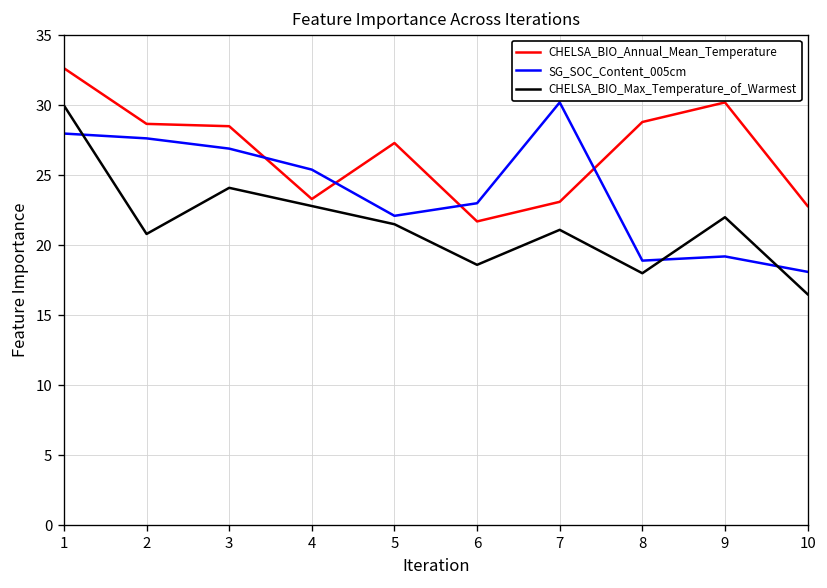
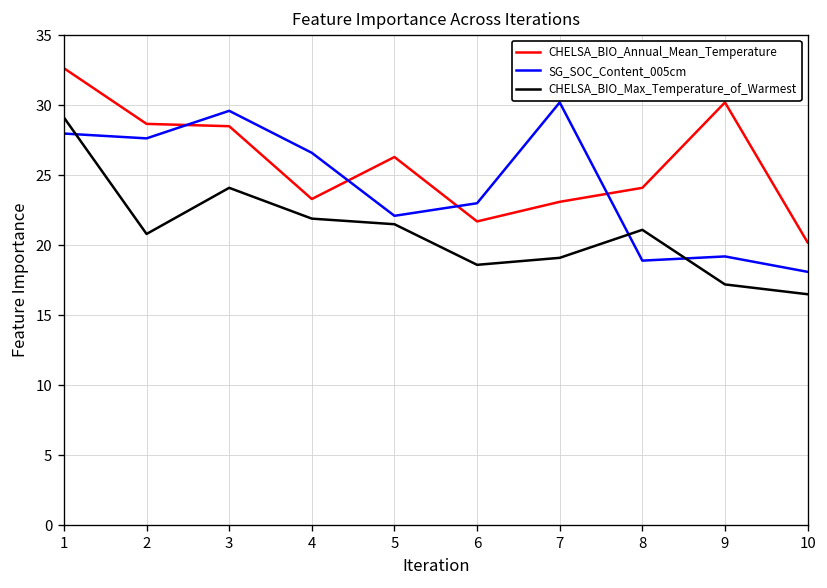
  {
    "CHELSA_BIO_Annual_Mean_Temperature": {
      "1": 32.6,
      "2": 28.7,
      "3": 28.5,
      "4": 23.3,
-     "5": 27.3,
+     "5": 26.3,
      "6": 21.7,
      "7": 23.1,
-     "8": 28.8,
+     "8": 24.1,
      "9": 30.2,
-     "10": 22.8
+     "10": 20.2
    },
    "SG_SOC_Content_005cm": {
      "1": 28.0,
      "2": 27.6,
-     "3": 26.9,
-     "4": 25.4,
+     "3": 29.6,
+     "4": 26.6,
      "5": 22.1,
      "6": 23.0,
      "7": 30.2,
      "8": 18.9,
      "9": 19.2,
      "10": 18.1
    },
    "CHELSA_BIO_Max_Temperature_of_Warmest": {
-     "1": 30.0,
+     "1": 29.1,
      "2": 20.8,
      "3": 24.1,
-     "4": 22.8,
+     "4": 21.9,
      "5": 21.5,
      "6": 18.6,
-     "7": 21.1,
-     "8": 18.0,
-     "9": 22.0,
+     "7": 19.1,
+     "8": 21.1,
+     "9": 17.2,
      "10": 16.5
    }
  }
